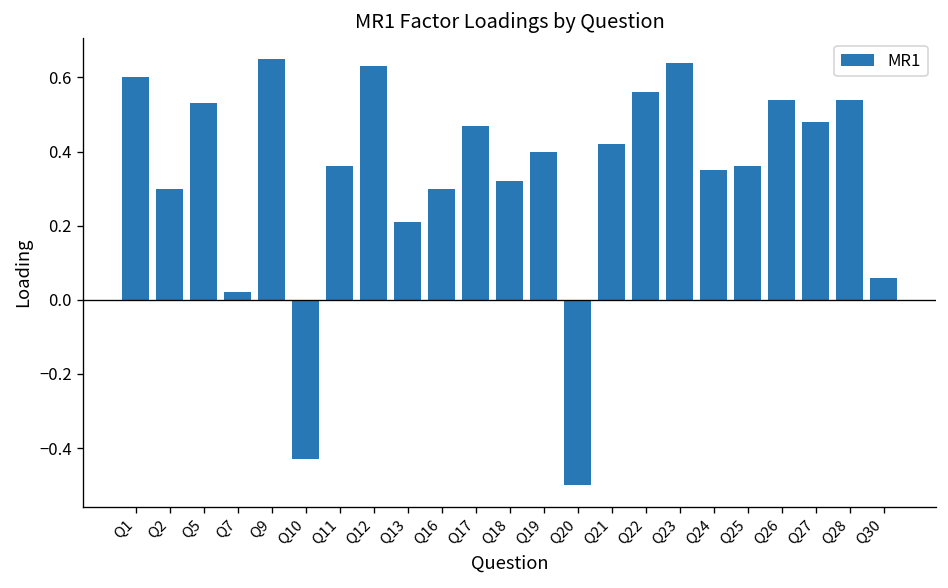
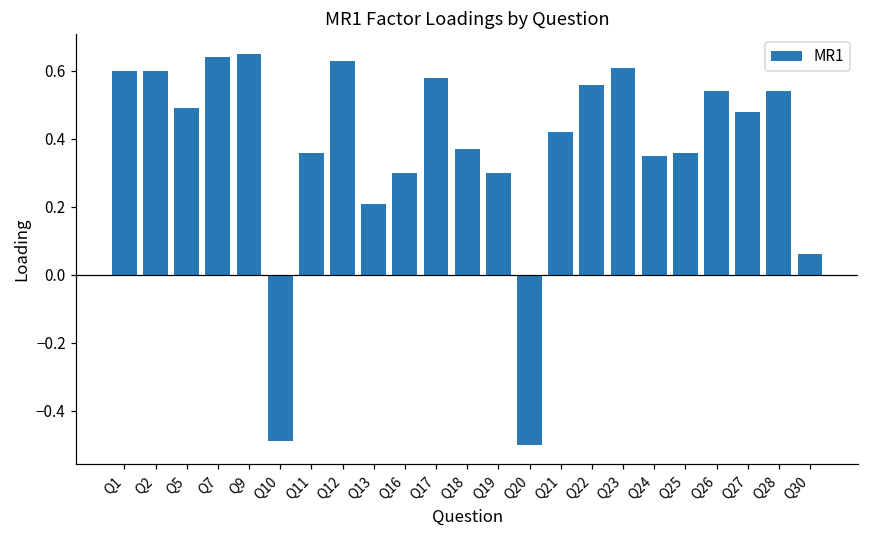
  {
    "Q1": 0.60,
-   "Q2": 0.3,
-   "Q5": 0.53,
-   "Q7": 0.02,
+   "Q2": 0.6,
+   "Q5": 0.49,
+   "Q7": 0.64,
    "Q9": 0.65,
-   "Q10": -0.43,
+   "Q10": -0.49,
    "Q11": 0.36,
    "Q12": 0.63,
    "Q13": 0.21,
    "Q16": 0.30,
-   "Q17": 0.47,
-   "Q18": 0.32,
-   "Q19": 0.4,
+   "Q17": 0.58,
+   "Q18": 0.37,
+   "Q19": 0.3,
    "Q20": -0.50,
    "Q21": 0.42,
    "Q22": 0.56,
-   "Q23": 0.64,
+   "Q23": 0.61,
    "Q24": 0.35,
    "Q25": 0.36,
    "Q26": 0.54,
    "Q27": 0.48,
    "Q28": 0.54,
    "Q30": 0.06
  }
